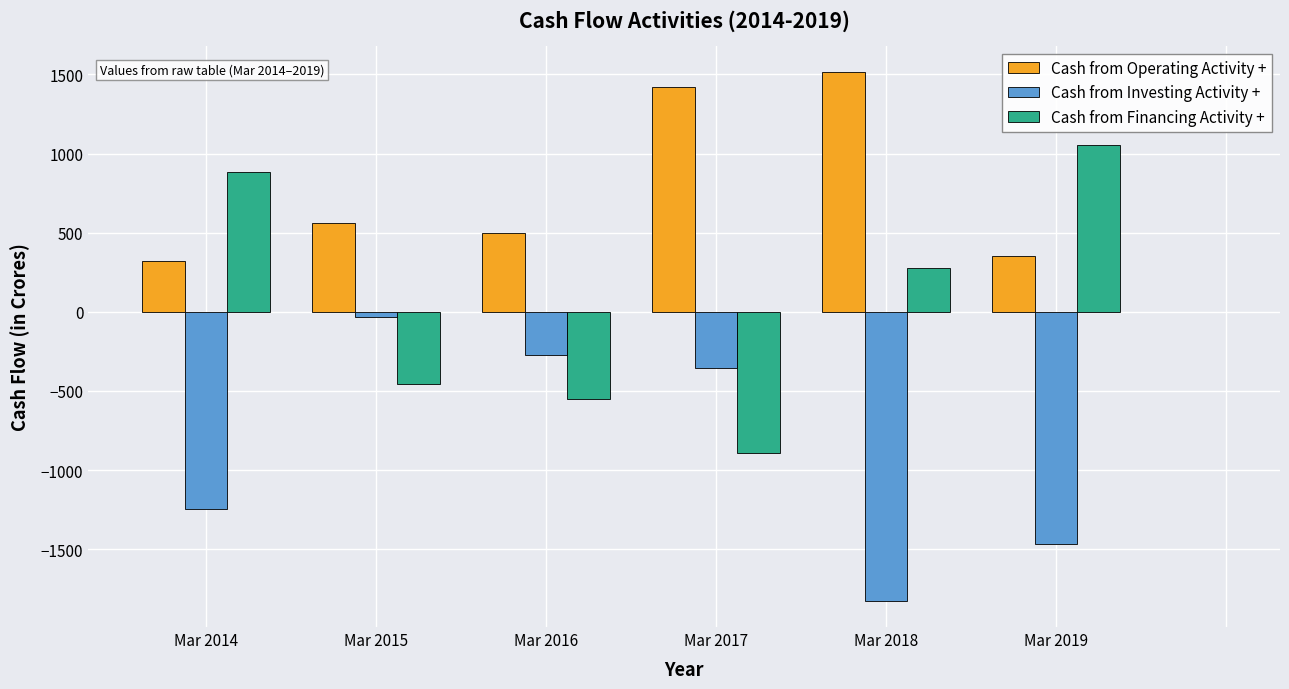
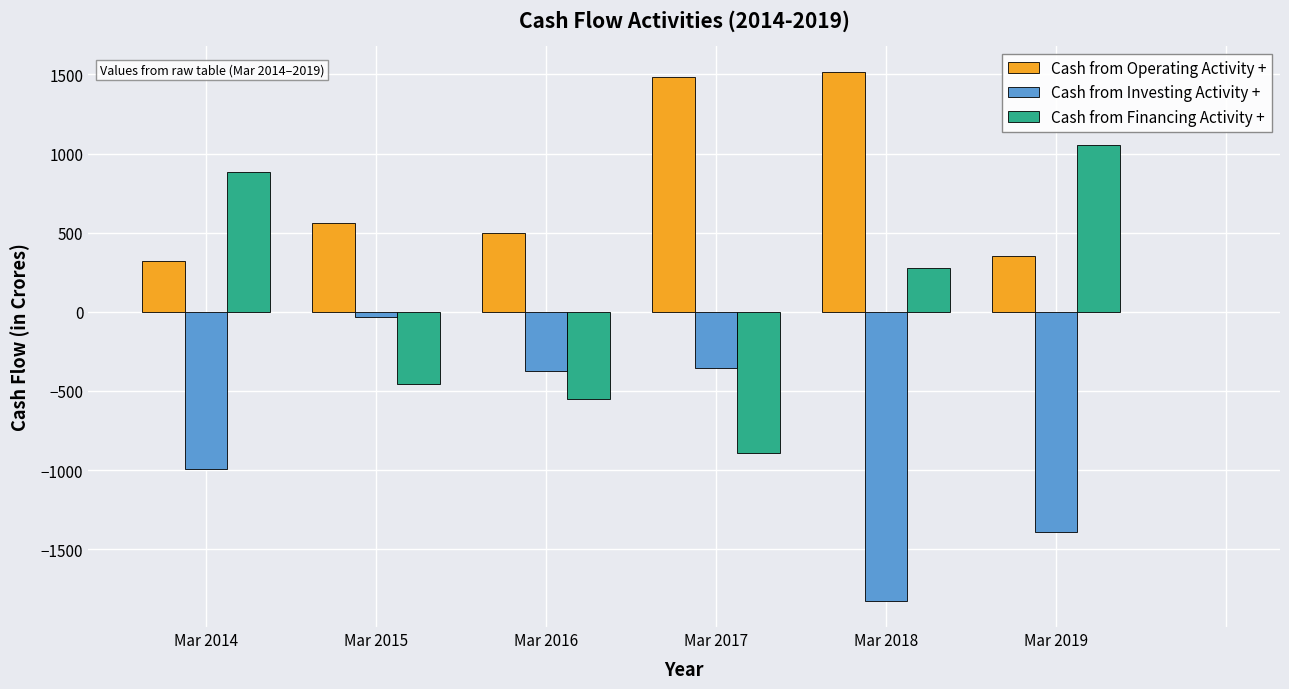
  {
    "Cash from Operating Activity +": {
      "Mar 2014": 320,
      "Mar 2015": 560,
      "Mar 2016": 500,
-     "Mar 2017": 1420,
+     "Mar 2017": 1490,
      "Mar 2018": 1510,
      "Mar 2019": 350
    },
    "Cash from Investing Activity +": {
-     "Mar 2014": -1250,
+     "Mar 2014": -1000,
      "Mar 2015": -30,
-     "Mar 2016": -270,
+     "Mar 2016": -380,
      "Mar 2017": -350,
      "Mar 2018": -1830,
-     "Mar 2019": -1470
+     "Mar 2019": -1390
    },
    "Cash from Financing Activity +": {
      "Mar 2014": 890,
      "Mar 2015": -460,
      "Mar 2016": -550,
      "Mar 2017": -890,
      "Mar 2018": 280,
      "Mar 2019": 1050
    }
  }
